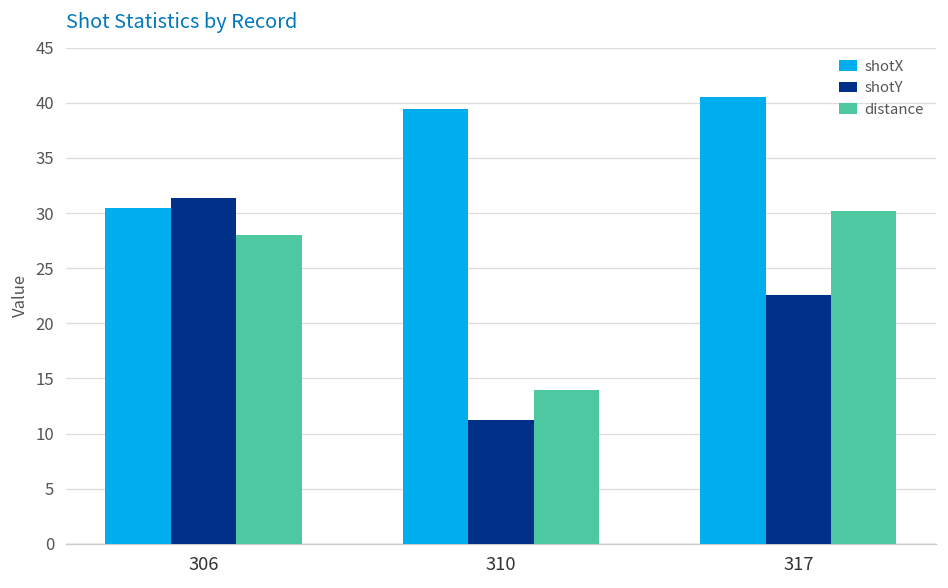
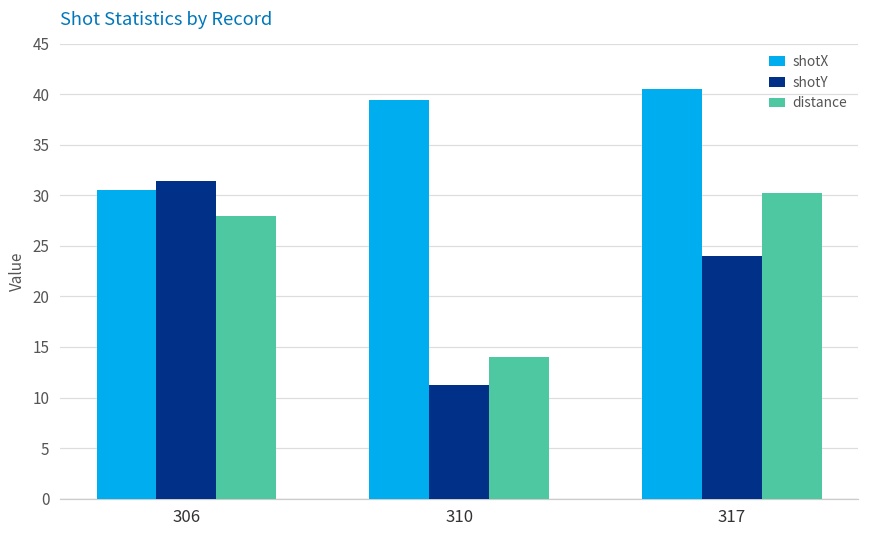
  {
    "shotX": {
      "306": 31,
      "310": 39,
      "317": 41
    },
    "shotY": {
      "306": 31,
      "310": 11,
-     "317": 23
+     "317": 24
    },
    "distance": {
      "306": 28,
      "310": 14,
      "317": 30
    }
  }
